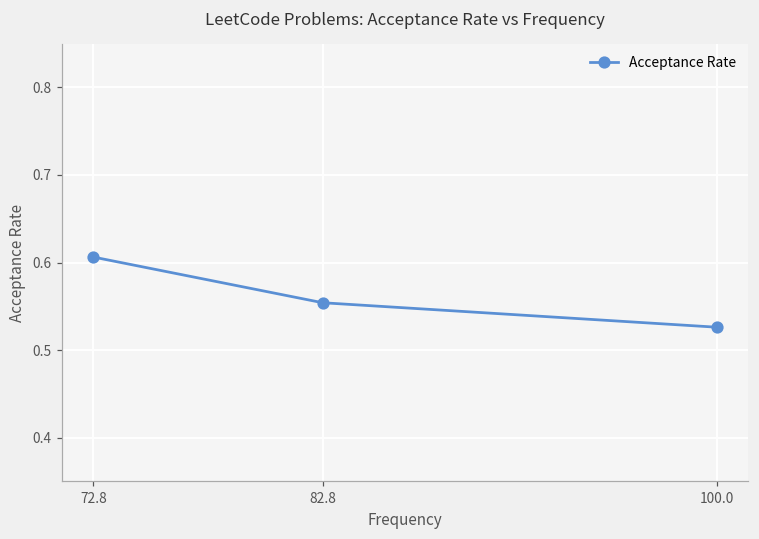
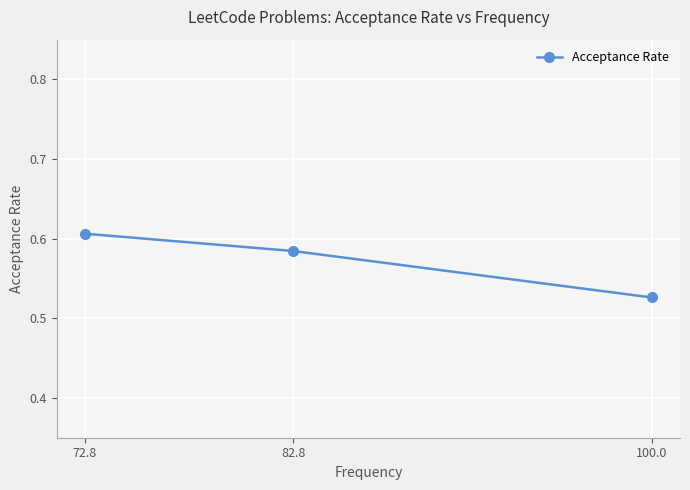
  {
    "72.8": 0.61,
-   "82.8": 0.55,
+   "82.8": 0.58,
    "100.0": 0.53
  }
